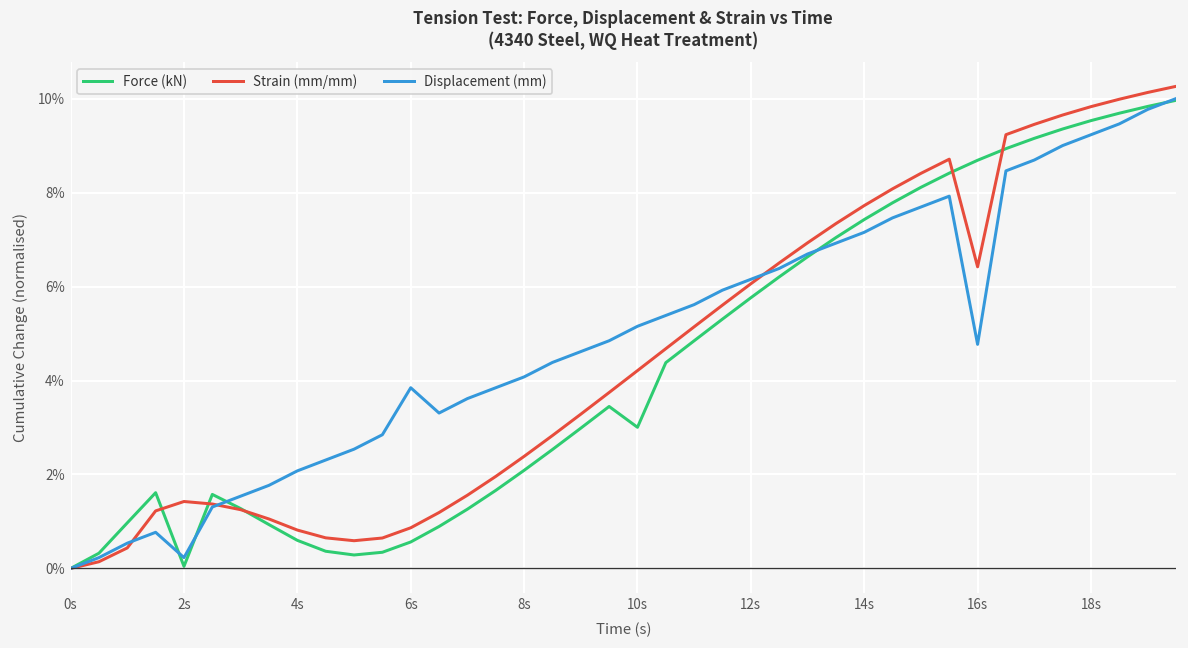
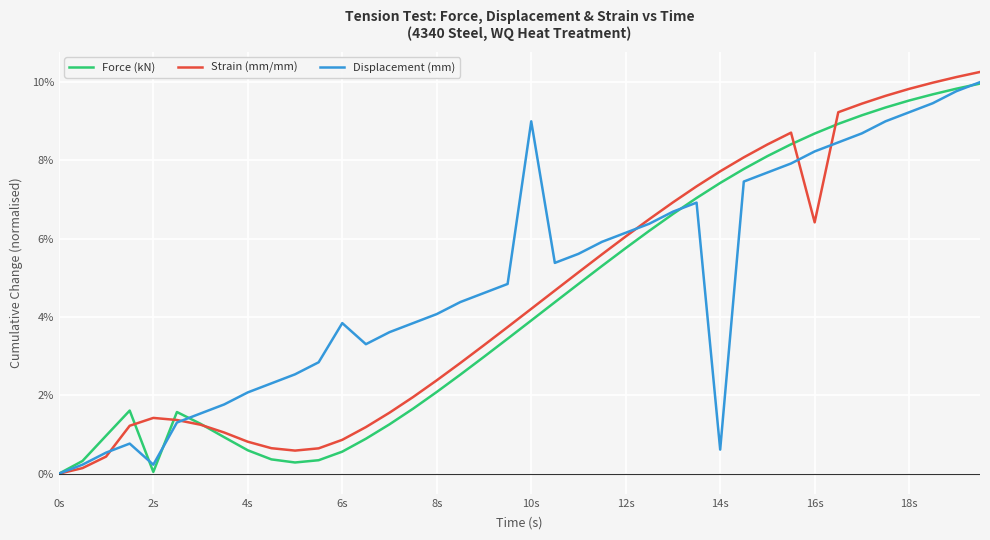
  {
    "Force (kN)": {
      "2s": "0.0%",
      "4s": "0.6%",
      "6s": "0.6%",
      "8s": "2.1%",
-     "10s": "3.0%",
+     "10s": "3.9%",
      "12s": "5.8%",
      "14s": "7.4%",
      "16s": "8.7%",
      "18s": "9.5%"
    },
    "Strain (mm/mm)": {
      "2s": "1.4%",
      "4s": "0.8%",
      "6s": "0.9%",
      "8s": "2.4%",
      "10s": "4.2%",
      "12s": "6.1%",
      "14s": "7.7%",
      "16s": "6.4%",
      "18s": "9.8%"
    },
    "Displacement (mm)": {
      "2s": "0.2%",
      "4s": "2.1%",
      "6s": "3.8%",
      "8s": "4.1%",
-     "10s": "5.2%",
+     "10s": "9.0%",
      "12s": "6.2%",
-     "14s": "7.2%",
-     "16s": "4.8%",
+     "14s": "0.6%",
+     "16s": "8.2%",
      "18s": "9.2%"
    }
  }
